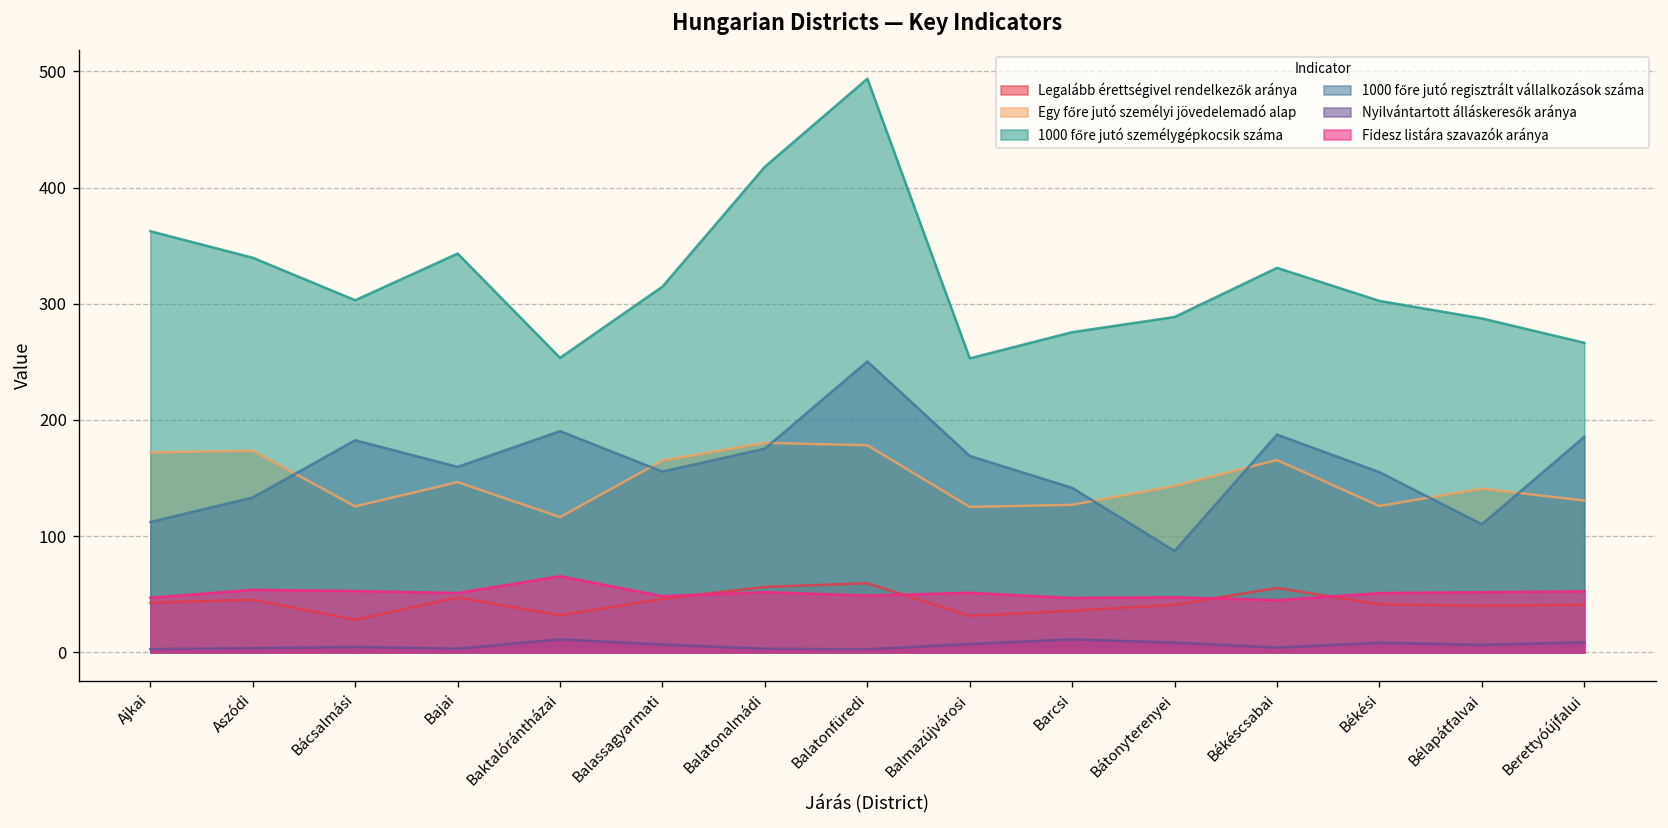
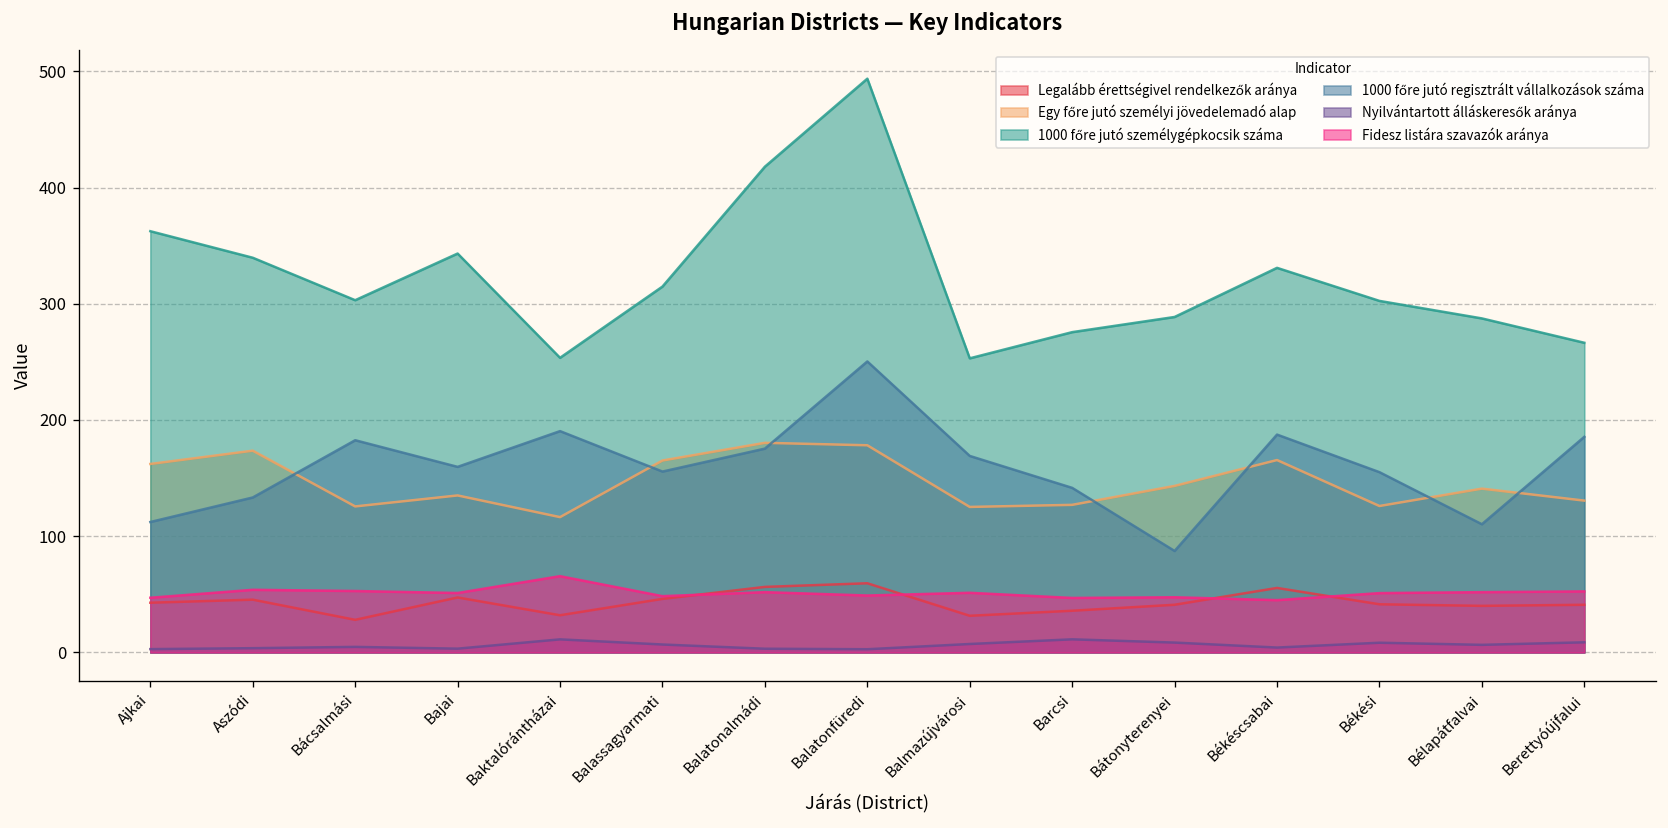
  {
    "Egy főre jutó személyi jövedelemadó alap": {
-     "Ajkai": 170,
+     "Ajkai": 160,
      "Aszódi": 170,
      "Bácsalmási": 130,
-     "Bajai": 150,
+     "Bajai": 140,
      "Baktalórántházai": 120,
      "Balassagyarmati": 170,
      "Balatonalmádi": 180,
      "Balatonfüredi": 180,
      "Balmazújvárosi": 130,
      "Barcsi": 130,
      "Bátonyterenyei": 140,
      "Békéscsabai": 170,
      "Békési": 130,
      "Bélapátfalvai": 140,
      "Berettyóújfalui": 130
    }
  }
